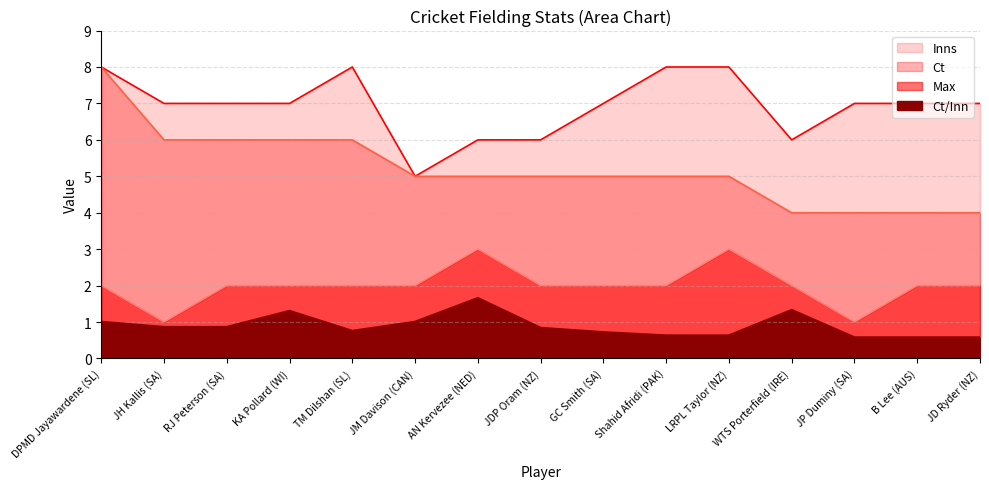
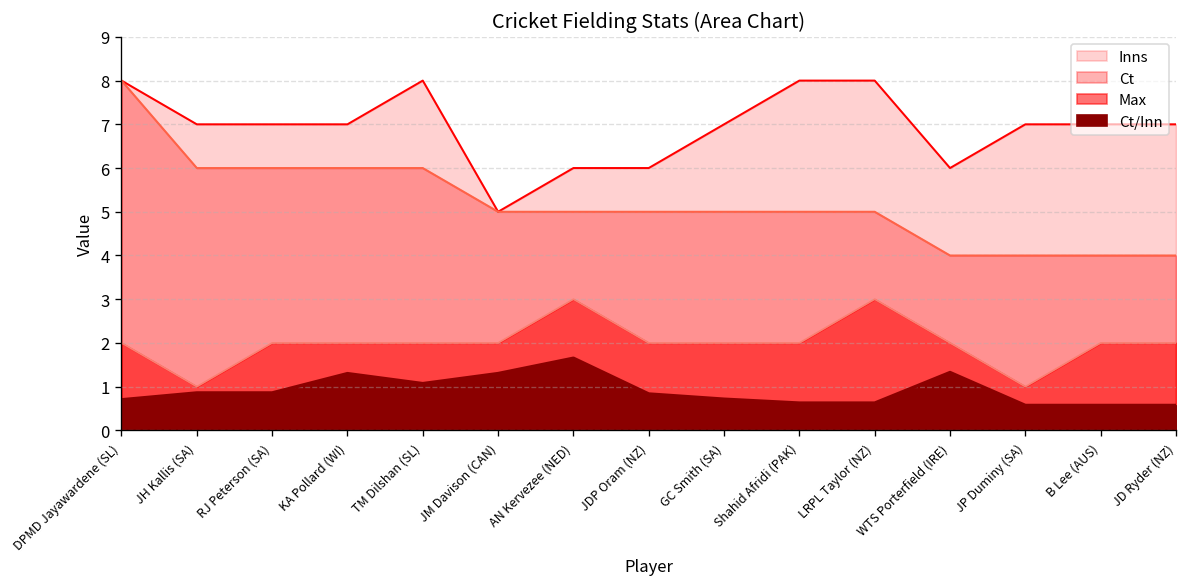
  {
    "Ct/Inn": {
-     "DPMD Jayawardene (SL)": 1.0,
+     "DPMD Jayawardene (SL)": 0.7,
      "JH Kallis (SA)": 0.9,
      "RJ Peterson (SA)": 0.9,
      "KA Pollard (WI)": 1.3,
-     "TM Dilshan (SL)": 0.8,
-     "JM Davison (CAN)": 1.0,
+     "TM Dilshan (SL)": 1.1,
+     "JM Davison (CAN)": 1.3,
      "AN Kervezee (NED)": 1.7,
      "JDP Oram (NZ)": 0.8,
      "GC Smith (SA)": 0.7,
      "Shahid Afridi (PAK)": 0.6,
      "LRPL Taylor (NZ)": 0.6,
      "WTS Porterfield (IRE)": 1.3,
      "JP Duminy (SA)": 0.6,
      "B Lee (AUS)": 0.6,
      "JD Ryder (NZ)": 0.6
    }
  }
